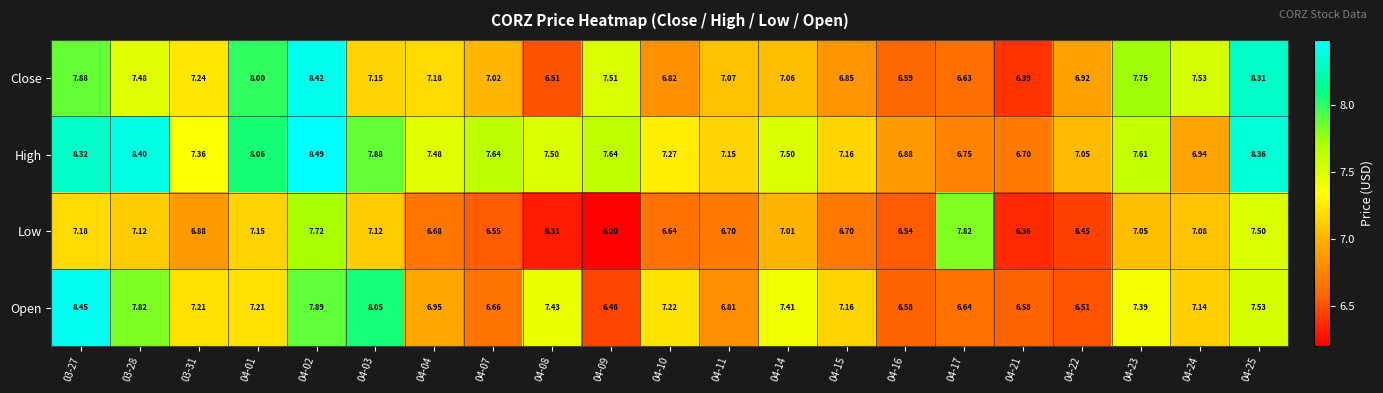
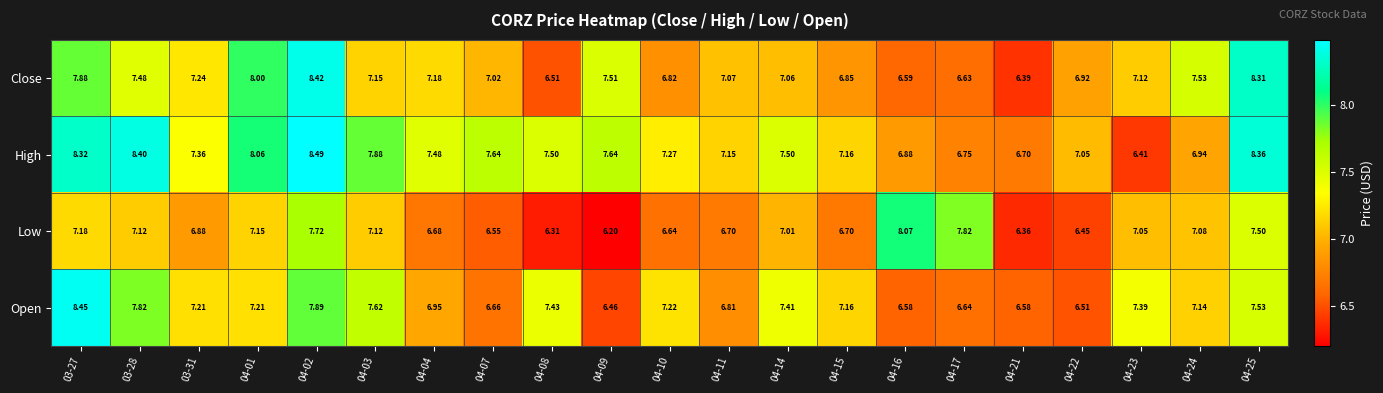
  {
    "Close": {
      "03-27": 7.88,
      "03-28": 7.48,
      "03-31": 7.24,
      "04-01": 8.00,
      "04-02": 8.42,
      "04-03": 7.15,
      "04-04": 7.18,
      "04-07": 7.02,
      "04-08": 6.51,
      "04-09": 7.51,
      "04-10": 6.82,
      "04-11": 7.07,
      "04-14": 7.06,
      "04-15": 6.85,
      "04-16": 6.59,
      "04-17": 6.63,
      "04-21": 6.39,
      "04-22": 6.92,
-     "04-23": 7.75,
+     "04-23": 7.12,
      "04-24": 7.53,
      "04-25": 8.31
    },
    "High": {
      "03-27": 8.32,
      "03-28": 8.40,
      "03-31": 7.36,
      "04-01": 8.06,
      "04-02": 8.49,
      "04-03": 7.88,
      "04-04": 7.48,
      "04-07": 7.64,
      "04-08": 7.50,
      "04-09": 7.64,
      "04-10": 7.27,
      "04-11": 7.15,
      "04-14": 7.50,
      "04-15": 7.16,
      "04-16": 6.88,
      "04-17": 6.75,
      "04-21": 6.70,
      "04-22": 7.05,
-     "04-23": 7.61,
+     "04-23": 6.41,
      "04-24": 6.94,
      "04-25": 8.36
    },
    "Low": {
      "03-27": 7.18,
      "03-28": 7.12,
      "03-31": 6.88,
      "04-01": 7.15,
      "04-02": 7.72,
      "04-03": 7.12,
      "04-04": 6.68,
      "04-07": 6.55,
      "04-08": 6.31,
      "04-09": 6.20,
      "04-10": 6.64,
      "04-11": 6.70,
      "04-14": 7.01,
      "04-15": 6.70,
-     "04-16": 6.54,
+     "04-16": 8.07,
      "04-17": 7.82,
      "04-21": 6.36,
      "04-22": 6.45,
      "04-23": 7.05,
      "04-24": 7.08,
      "04-25": 7.50
    },
    "Open": {
      "03-27": 8.45,
      "03-28": 7.82,
      "03-31": 7.21,
      "04-01": 7.21,
      "04-02": 7.89,
-     "04-03": 8.05,
+     "04-03": 7.62,
      "04-04": 6.95,
      "04-07": 6.66,
      "04-08": 7.43,
      "04-09": 6.46,
      "04-10": 7.22,
      "04-11": 6.81,
      "04-14": 7.41,
      "04-15": 7.16,
      "04-16": 6.58,
      "04-17": 6.64,
      "04-21": 6.58,
      "04-22": 6.51,
      "04-23": 7.39,
      "04-24": 7.14,
      "04-25": 7.53
    }
  }
